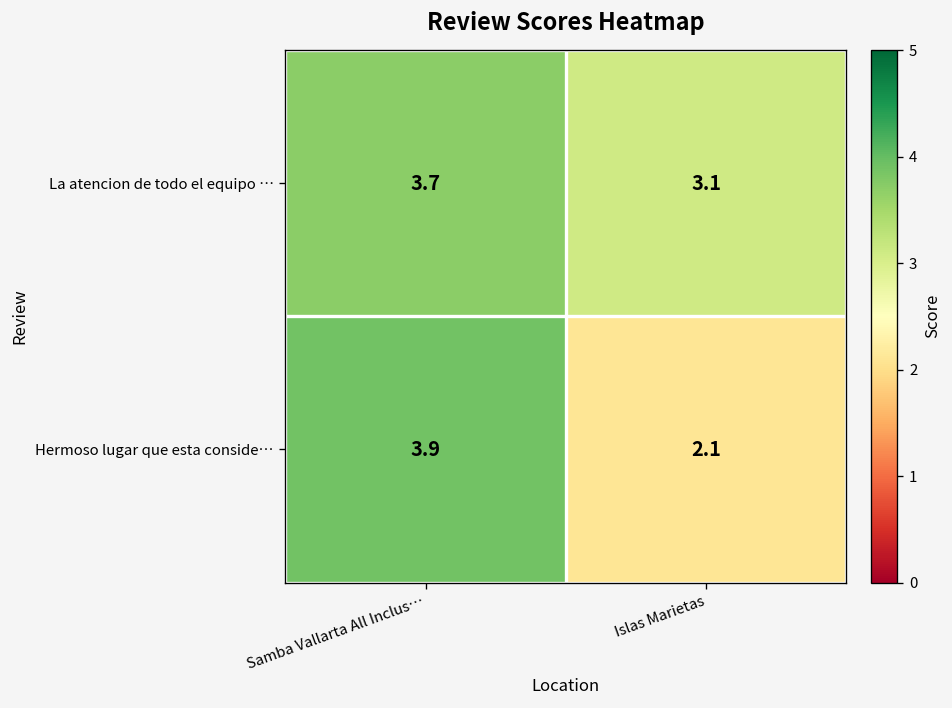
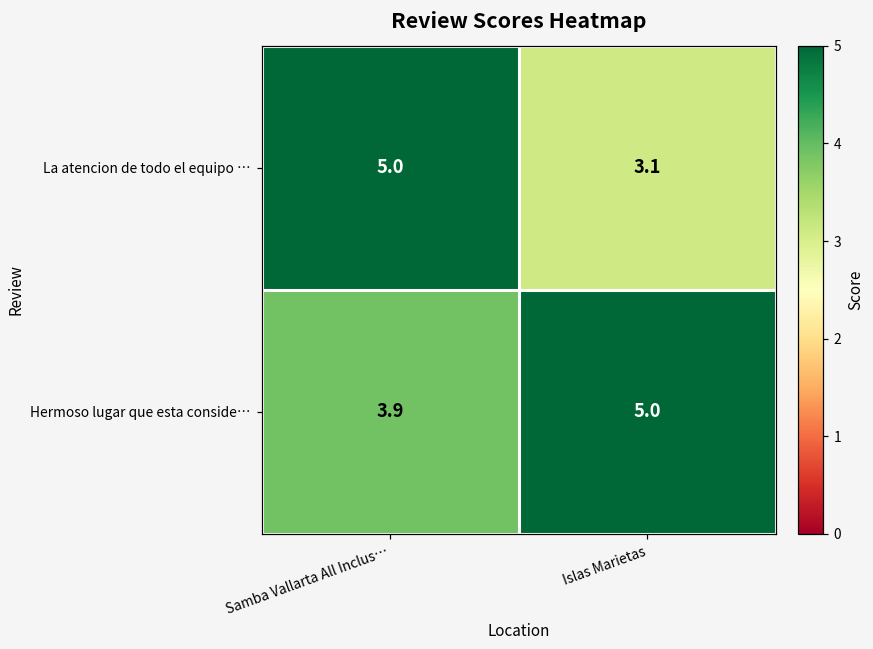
  {
    "La atencion de todo el equipo …": {
-     "Samba Vallarta All Inclus…": 3.7,
+     "Samba Vallarta All Inclus…": 5.0,
      "Islas Marietas": 3.1
    },
    "Hermoso lugar que esta conside…": {
      "Samba Vallarta All Inclus…": 3.9,
-     "Islas Marietas": 2.1
+     "Islas Marietas": 5.0
    }
  }
